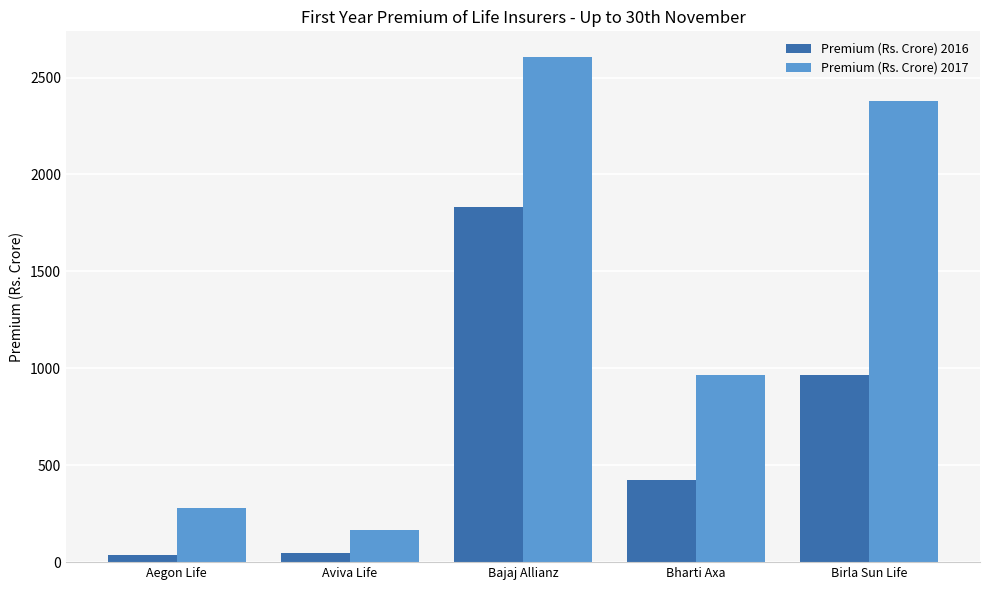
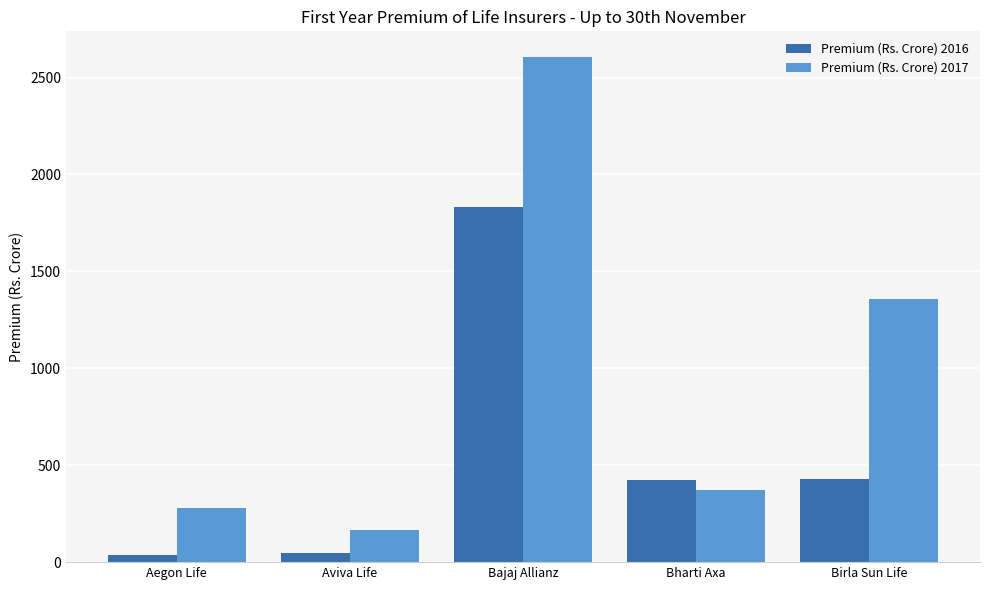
  {
    "Premium (Rs. Crore) 2016": {
      "Aegon Life": 40,
      "Aviva Life": 50,
      "Bajaj Allianz": 1830,
      "Bharti Axa": 430,
-     "Birla Sun Life": 970
+     "Birla Sun Life": 430
    },
    "Premium (Rs. Crore) 2017": {
      "Aegon Life": 280,
      "Aviva Life": 170,
      "Bajaj Allianz": 2610,
-     "Bharti Axa": 960,
-     "Birla Sun Life": 2380
+     "Bharti Axa": 370,
+     "Birla Sun Life": 1360
    }
  }
